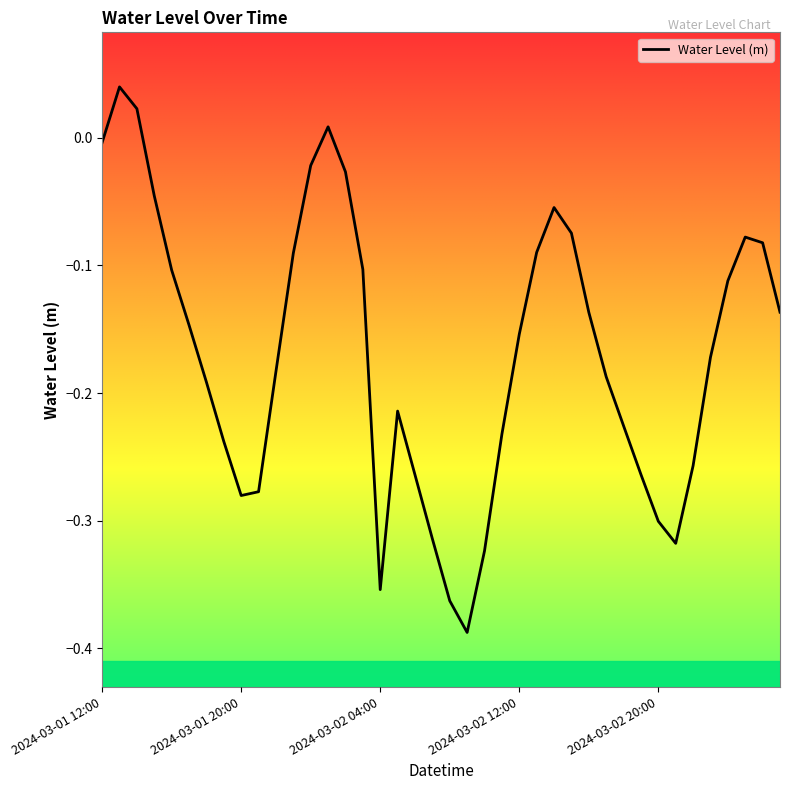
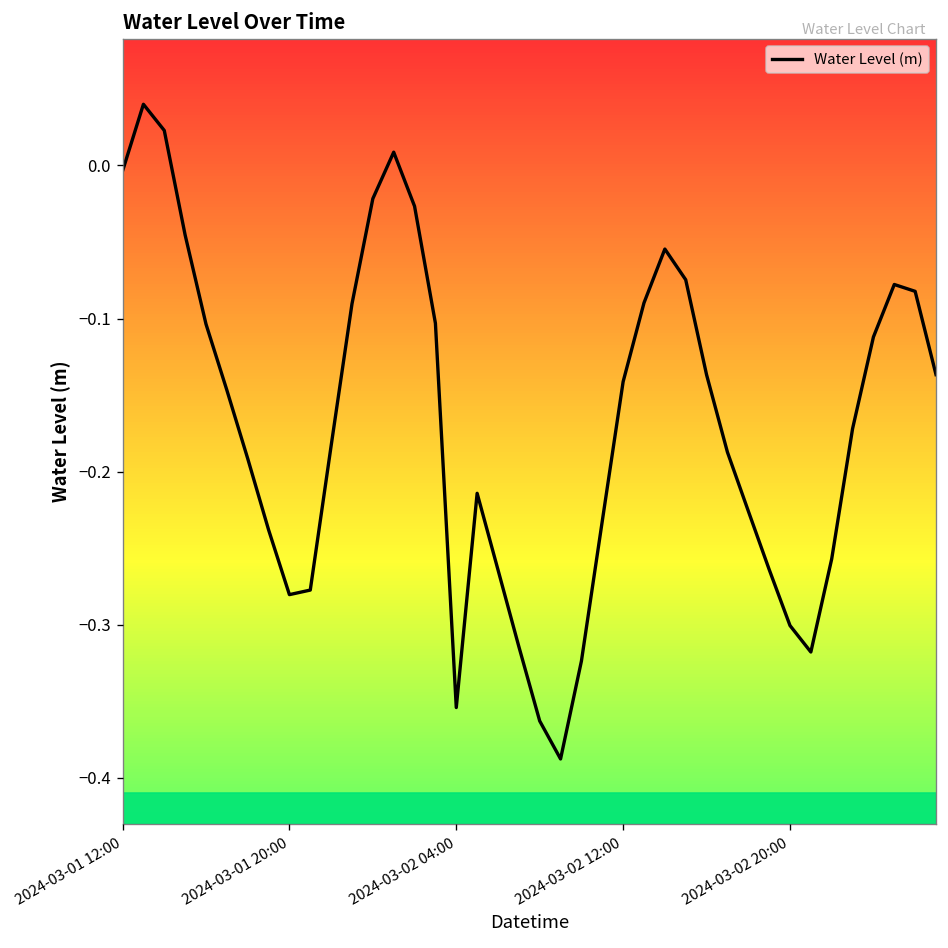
  {
    "2024-03-01 12:00": -0.004,
    "2024-03-01 20:00": -0.280,
    "2024-03-02 04:00": -0.354,
-   "2024-03-02 12:00": -0.154,
+   "2024-03-02 12:00": -0.141,
    "2024-03-02 20:00": -0.301
  }
